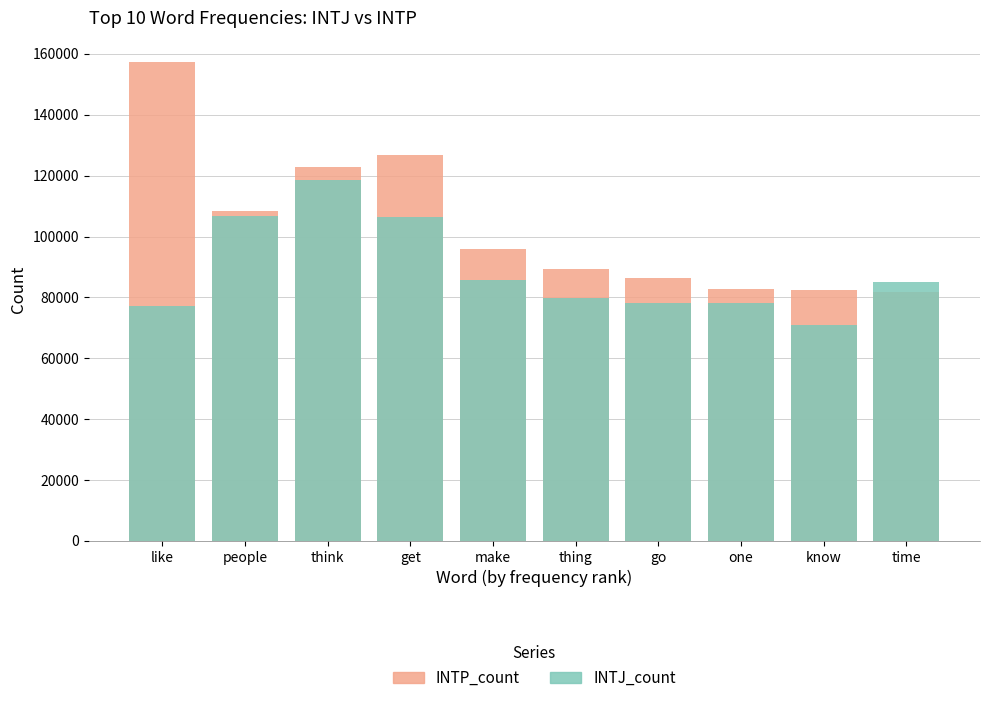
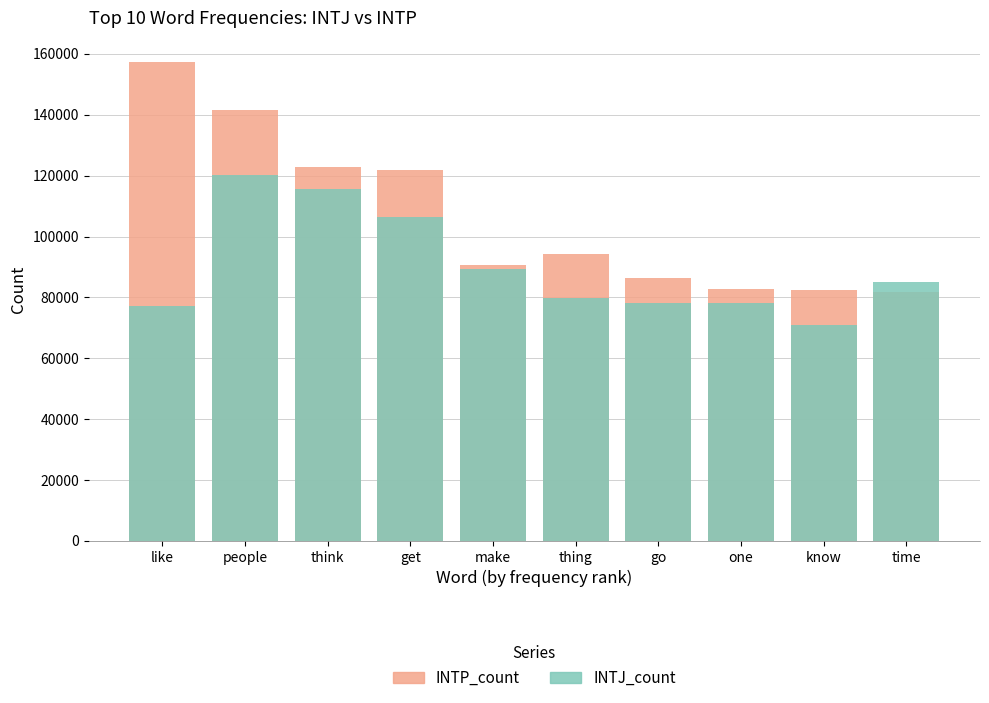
  {
    "INTP_count": {
      "like": 157000,
-     "people": 108000,
+     "people": 141000,
      "think": 123000,
-     "get": 127000,
-     "make": 96000,
-     "thing": 89000,
+     "get": 122000,
+     "make": 91000,
+     "thing": 94000,
      "go": 86000,
      "one": 83000,
      "know": 82000
    },
    "INTJ_count": {
-     "people": 107000,
-     "think": 119000,
-     "make": 86000,
+     "people": 120000,
+     "think": 116000,
+     "make": 89000,
      "time": 85000
    }
  }
